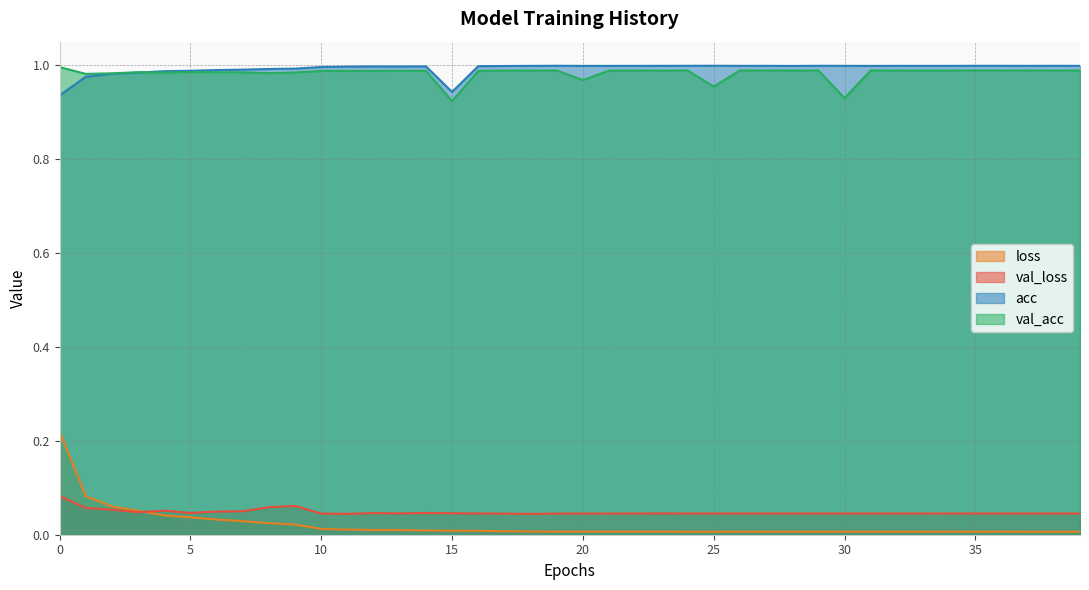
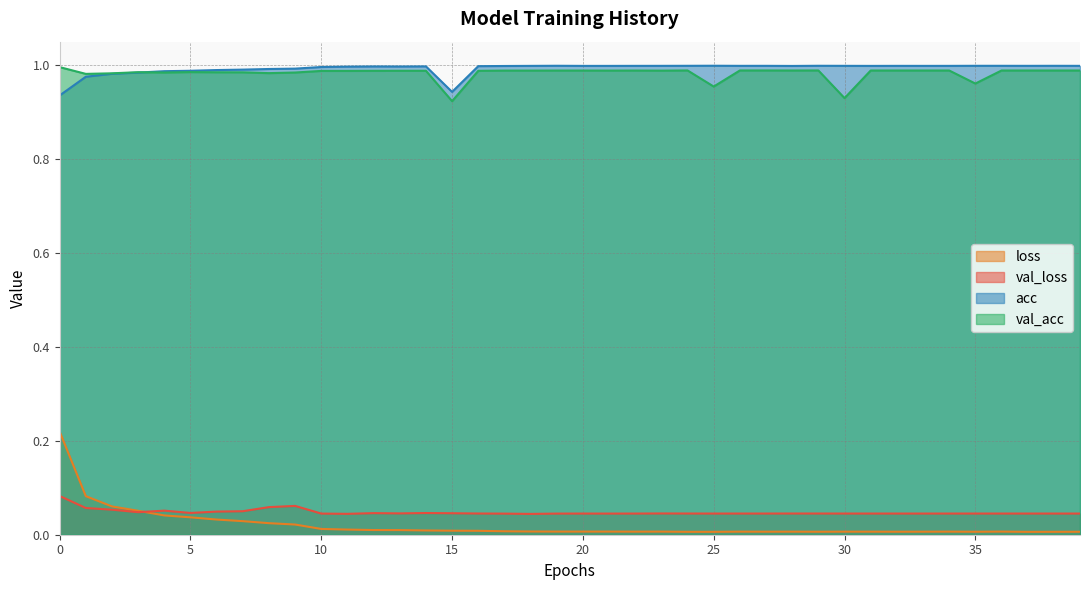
  {
    "acc": {
      "0": 0.94,
      "10": 1.00,
      "15": 0.94,
      "20": 1.00,
      "25": 1.00,
      "30": 1.00,
      "35": 1.00
    },
    "val_acc": {
      "0": 1.00,
      "10": 0.99,
      "15": 0.92,
-     "20": 0.97,
+     "20": 0.99,
      "25": 0.95,
      "30": 0.93,
-     "35": 0.99
+     "35": 0.96
    }
  }
